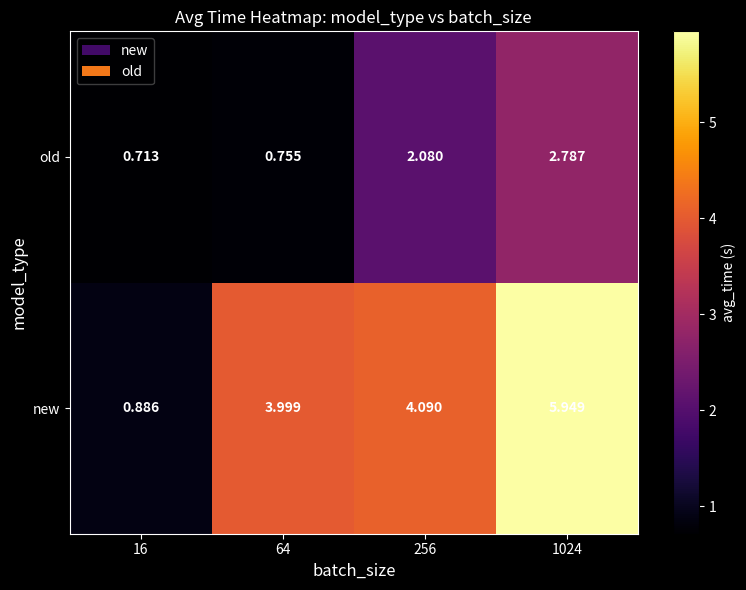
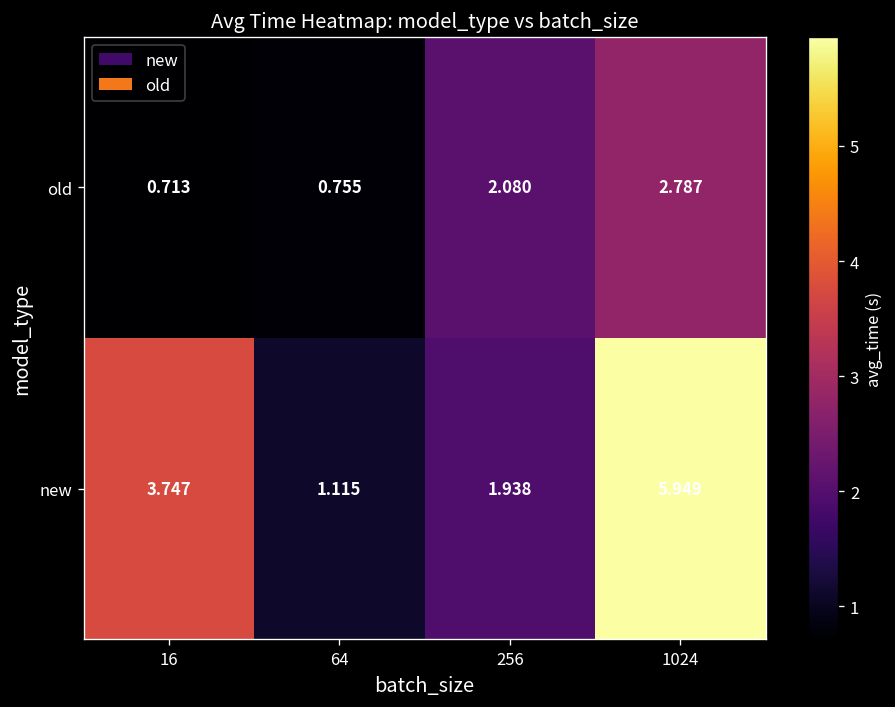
  {
    "old": {
      "16": 0.713,
      "64": 0.755,
      "256": 2.080,
      "1024": 2.787
    },
    "new": {
-     "16": 0.886,
-     "64": 3.999,
-     "256": 4.090,
+     "16": 3.747,
+     "64": 1.115,
+     "256": 1.938,
      "1024": 5.949
    }
  }
